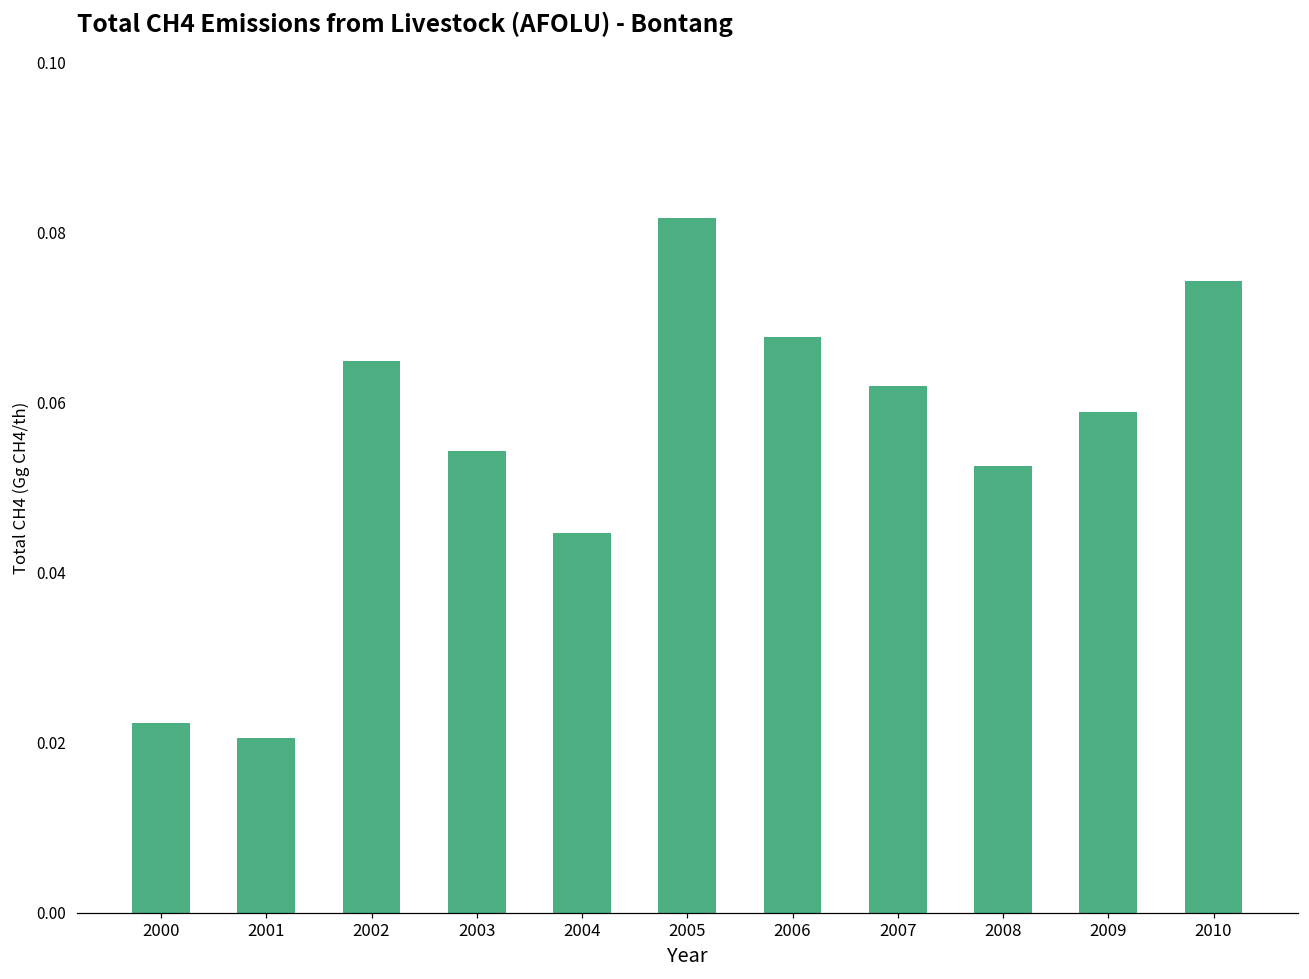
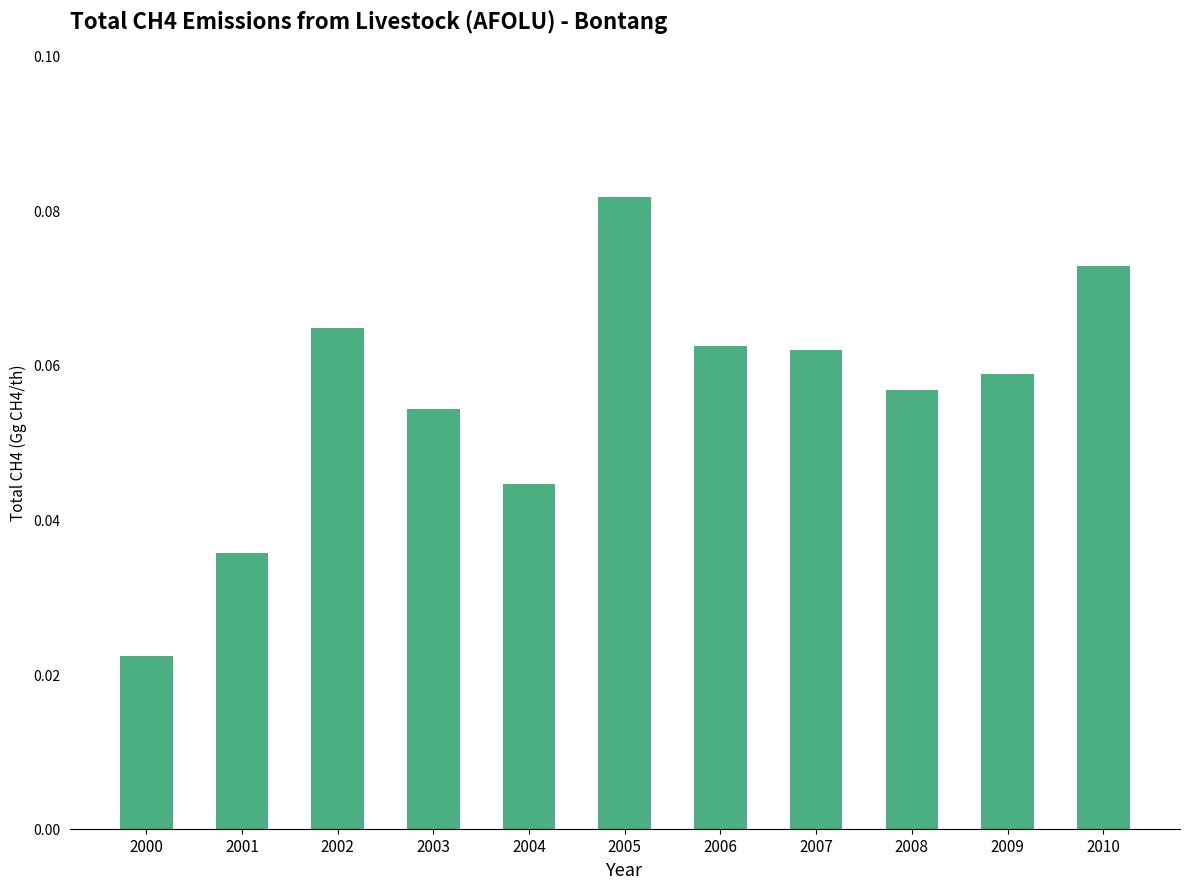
  {
    "2000": 0.022,
-   "2001": 0.021,
+   "2001": 0.036,
    "2002": 0.065,
    "2003": 0.054,
    "2004": 0.045,
    "2005": 0.082,
-   "2006": 0.068,
+   "2006": 0.063,
    "2007": 0.062,
-   "2008": 0.053,
+   "2008": 0.057,
    "2009": 0.059,
-   "2010": 0.074
+   "2010": 0.073
  }
